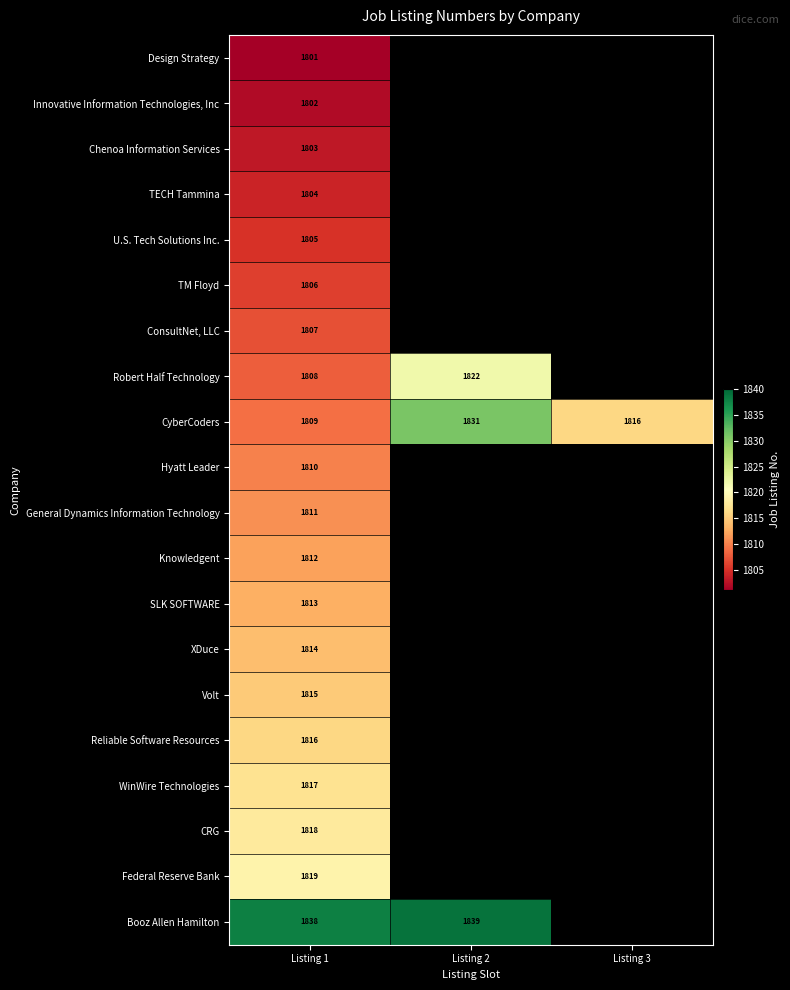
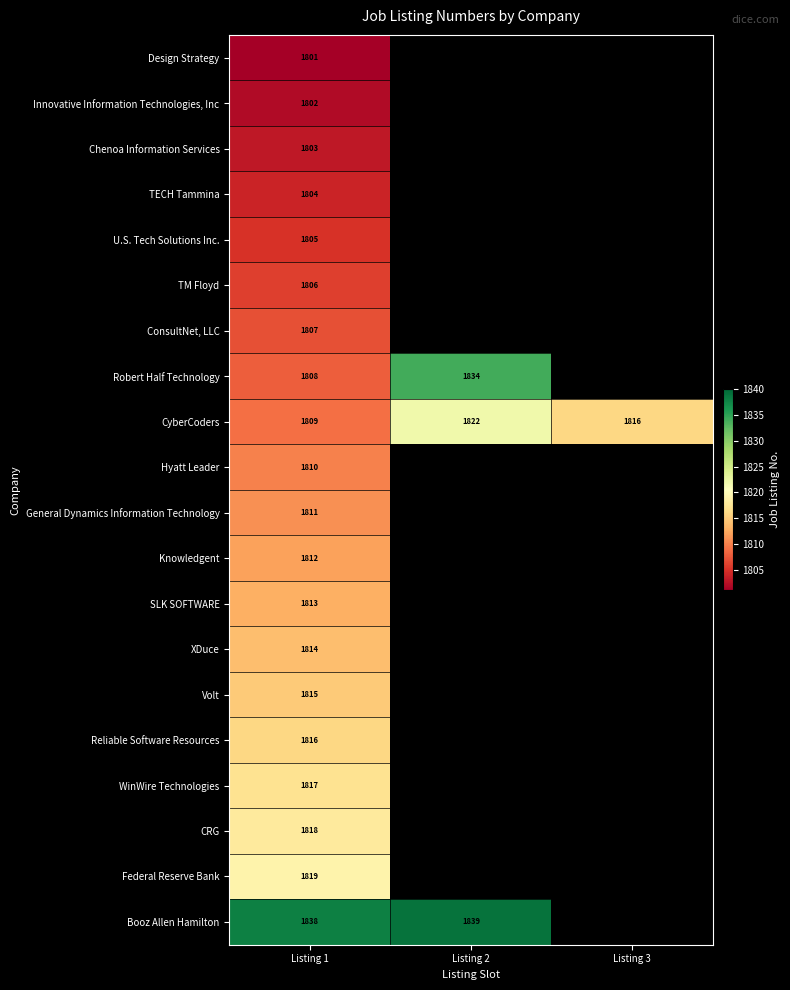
  {
    "Design Strategy": {
      "Listing 1": 1801
    },
    "Innovative Information Technologies, Inc": {
      "Listing 1": 1802
    },
    "Chenoa Information Services": {
      "Listing 1": 1803
    },
    "TECH Tammina": {
      "Listing 1": 1804
    },
    "U.S. Tech Solutions Inc.": {
      "Listing 1": 1805
    },
    "TM Floyd": {
      "Listing 1": 1806
    },
    "ConsultNet, LLC": {
      "Listing 1": 1807
    },
    "Robert Half Technology": {
      "Listing 1": 1808,
-     "Listing 2": 1822
+     "Listing 2": 1834
    },
    "CyberCoders": {
      "Listing 1": 1809,
-     "Listing 2": 1831,
+     "Listing 2": 1822,
      "Listing 3": 1816
    },
    "Hyatt Leader": {
      "Listing 1": 1810
    },
    "General Dynamics Information Technology": {
      "Listing 1": 1811
    },
    "Knowledgent": {
      "Listing 1": 1812
    },
    "SLK SOFTWARE": {
      "Listing 1": 1813
    },
    "XDuce": {
      "Listing 1": 1814
    },
    "Volt": {
      "Listing 1": 1815
    },
    "Reliable Software Resources": {
      "Listing 1": 1816
    },
    "WinWire Technologies": {
      "Listing 1": 1817
    },
    "CRG": {
      "Listing 1": 1818
    },
    "Federal Reserve Bank": {
      "Listing 1": 1819
    },
    "Booz Allen Hamilton": {
      "Listing 1": 1838,
      "Listing 2": 1839
    }
  }
